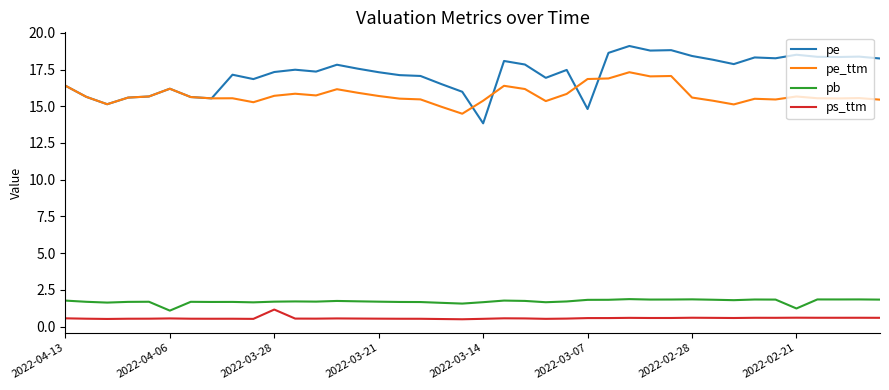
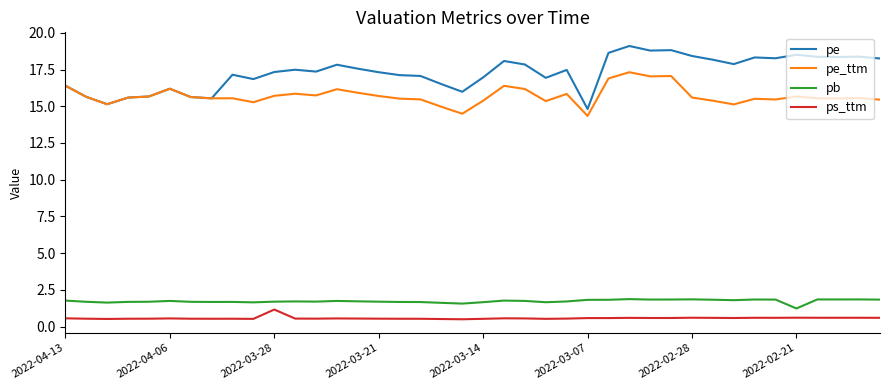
  {
    "pe": {
      "2022-03-28": 17.3,
      "2022-03-21": 17.3,
-     "2022-03-14": 13.8,
+     "2022-03-14": 17.0,
      "2022-03-07": 14.8,
      "2022-02-28": 18.4
    },
    "pe_ttm": {
      "2022-03-28": 15.7,
      "2022-03-21": 15.7,
      "2022-03-14": 15.4,
-     "2022-03-07": 16.9,
+     "2022-03-07": 14.3,
      "2022-02-28": 15.6
    },
    "pb": {
      "2022-04-13": 1.8,
-     "2022-04-06": 1.1,
+     "2022-04-06": 1.7,
      "2022-03-28": 1.7,
      "2022-03-21": 1.7,
      "2022-03-14": 1.7,
      "2022-03-07": 1.8,
      "2022-02-28": 1.8,
      "2022-02-21": 1.2
    },
    "ps_ttm": {
      "2022-04-13": 0.6,
      "2022-04-06": 0.6,
      "2022-03-28": 1.2,
      "2022-03-21": 0.5,
      "2022-03-14": 0.5,
      "2022-03-07": 0.6,
      "2022-02-28": 0.6,
      "2022-02-21": 0.6
    }
  }
